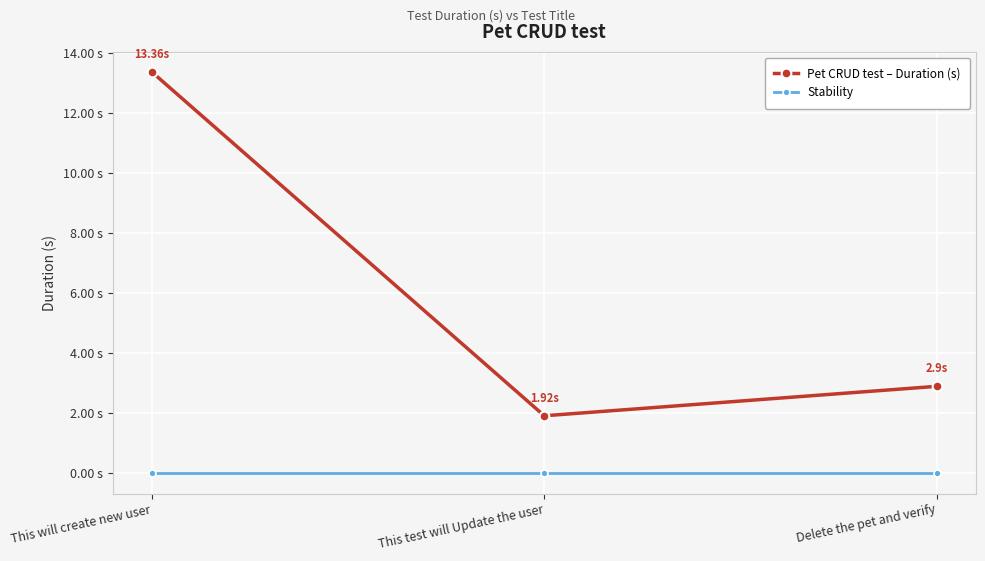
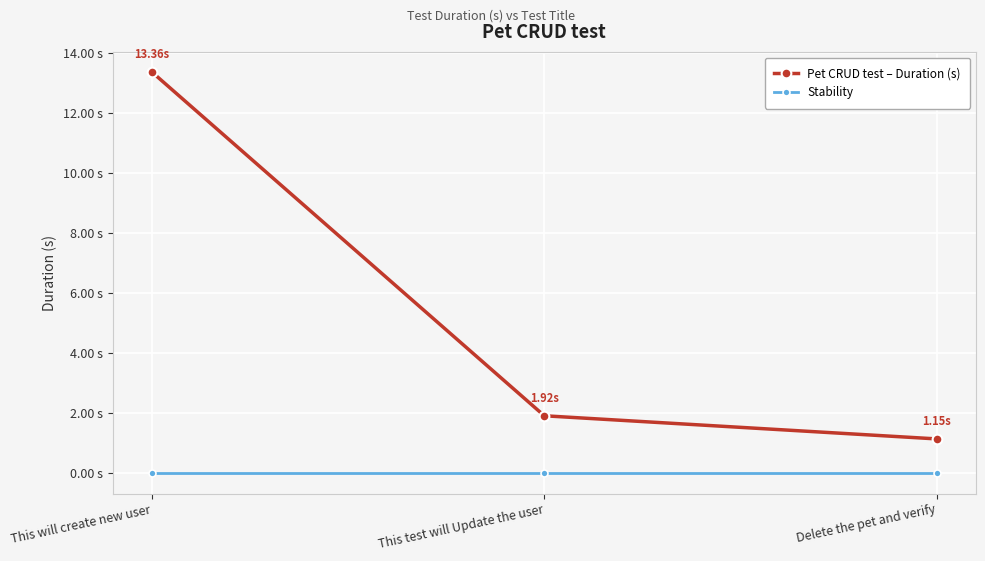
  {
    "Pet CRUD test – Duration (s)": {
      "This will create new user": "13.36s",
      "This test will Update the user": "1.92s",
-     "Delete the pet and verify": "2.9s"
+     "Delete the pet and verify": "1.15s"
    },
    "Stability": {
      "This will create new user": "0.0 s",
      "This test will Update the user": "0.0 s",
      "Delete the pet and verify": "0.0 s"
    }
  }
